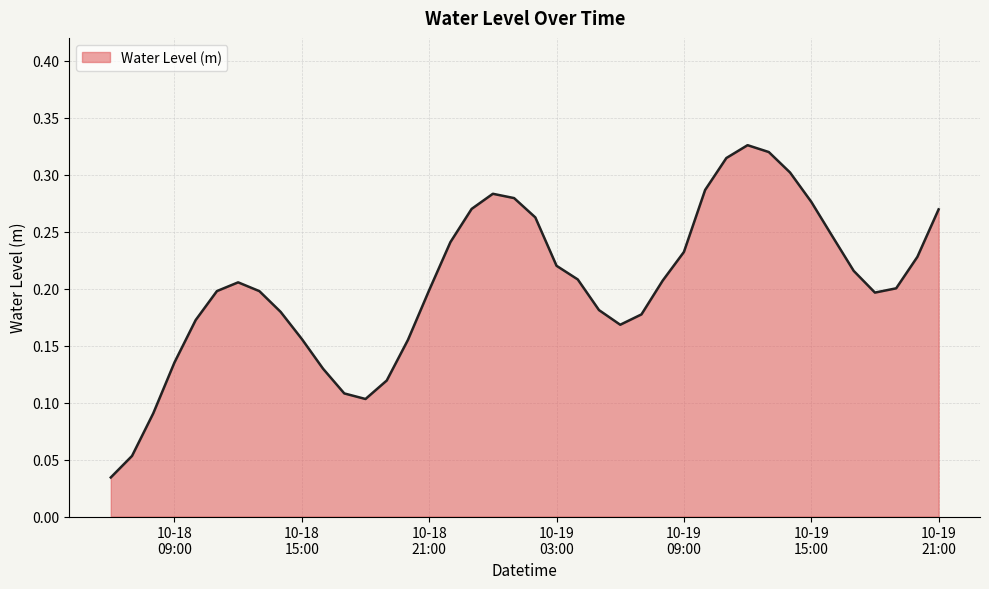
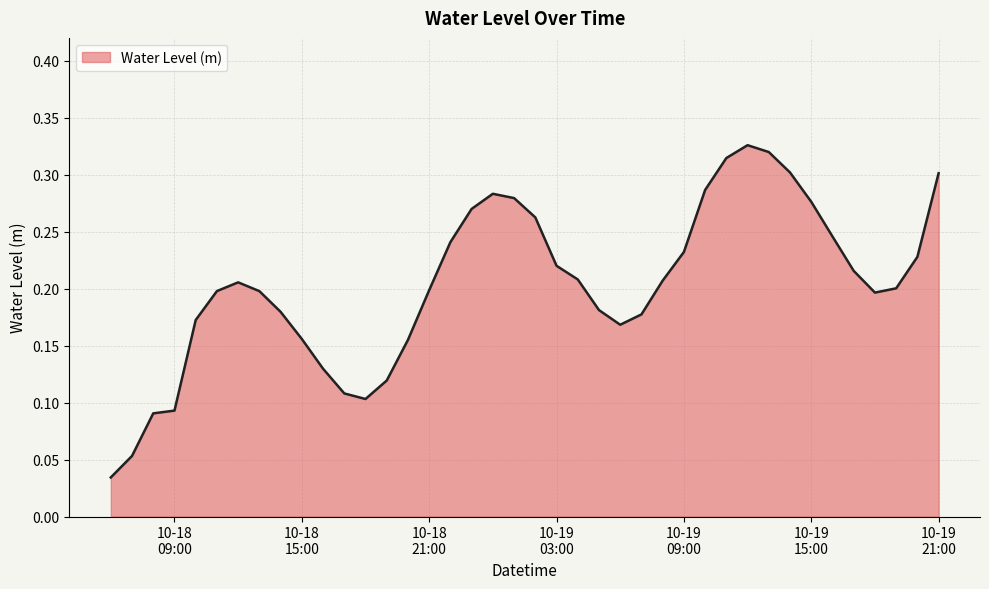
  {
-   "10-18 09:00": 0.135,
+   "10-18 09:00": 0.093,
    "10-18 15:00": 0.156,
    "10-18 21:00": 0.199,
    "10-19 03:00": 0.220,
    "10-19 09:00": 0.232,
    "10-19 15:00": 0.276,
-   "10-19 21:00": 0.270
+   "10-19 21:00": 0.301
  }
